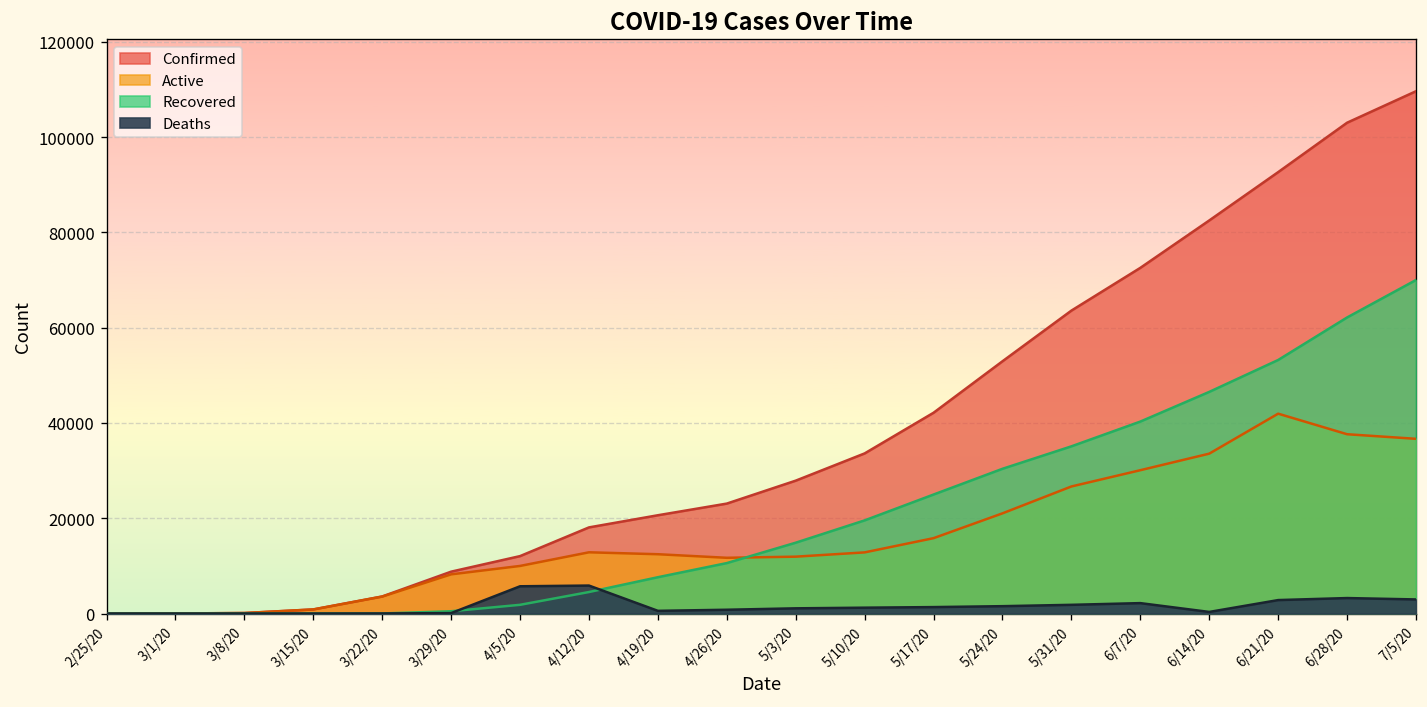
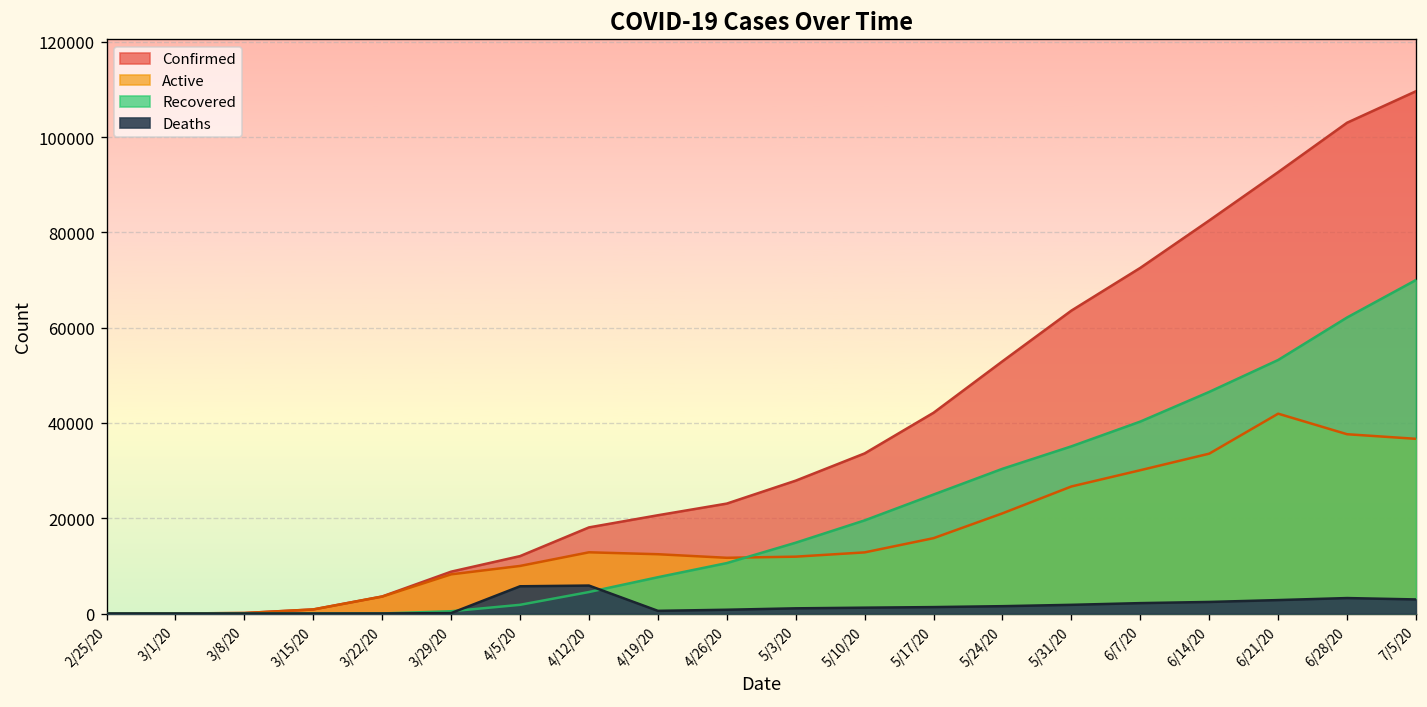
  {
    "Confirmed": {
      "4/5/20": 12000,
      "4/12/20": 18000,
      "4/19/20": 21000,
      "4/26/20": 23000,
      "5/3/20": 28000,
      "5/10/20": 34000,
      "5/17/20": 42000,
      "5/24/20": 53000,
      "5/31/20": 64000,
      "6/7/20": 73000,
      "6/14/20": 83000,
      "6/21/20": 93000,
      "6/28/20": 103000,
      "7/5/20": 110000
    },
    "Active": {
      "4/5/20": 10000,
      "4/12/20": 13000,
      "4/19/20": 12000,
      "4/26/20": 12000,
      "5/3/20": 12000,
      "5/10/20": 13000,
      "5/17/20": 16000,
      "5/24/20": 21000,
      "5/31/20": 27000,
      "6/7/20": 30000,
      "6/14/20": 34000,
      "6/21/20": 42000,
      "6/28/20": 38000,
      "7/5/20": 37000
    },
    "Recovered": {
      "4/5/20": 2000,
      "4/12/20": 5000,
      "4/19/20": 8000,
      "4/26/20": 11000,
      "5/3/20": 15000,
      "5/10/20": 20000,
      "5/17/20": 25000,
      "5/24/20": 30000,
      "5/31/20": 35000,
      "6/7/20": 40000,
      "6/14/20": 47000,
      "6/21/20": 53000,
      "6/28/20": 62000,
      "7/5/20": 70000
    },
    "Deaths": {
      "4/5/20": 6000,
      "4/12/20": 6000,
      "4/19/20": 1000,
      "4/26/20": 1000,
      "5/3/20": 1000,
      "5/10/20": 1000,
      "5/17/20": 1000,
      "5/24/20": 2000,
      "5/31/20": 2000,
      "6/7/20": 2000,
-     "6/14/20": 0,
+     "6/14/20": 2000,
      "6/21/20": 3000,
      "6/28/20": 3000,
      "7/5/20": 3000
    }
  }
